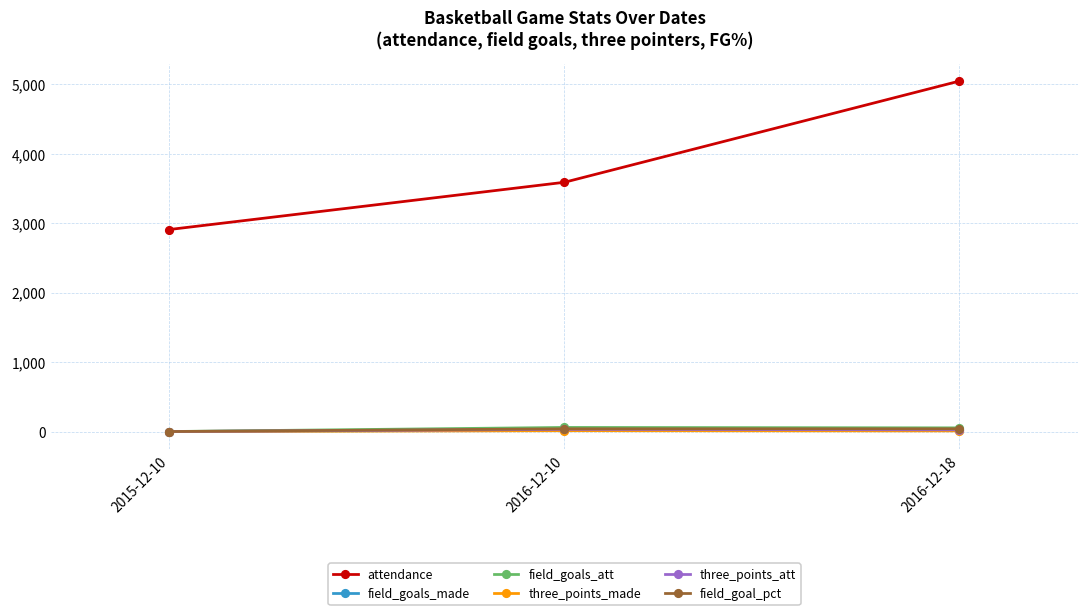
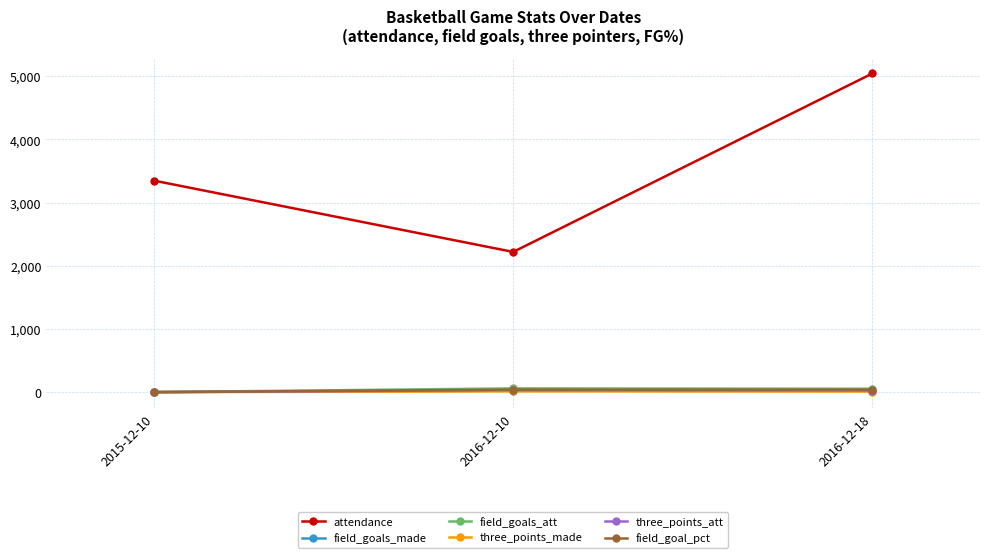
  {
    "attendance": {
-     "2015-12-10": "2,900",
-     "2016-12-10": "3,600",
+     "2015-12-10": "3,300",
+     "2016-12-10": "2,200",
      "2016-12-18": "5,000"
    }
  }
